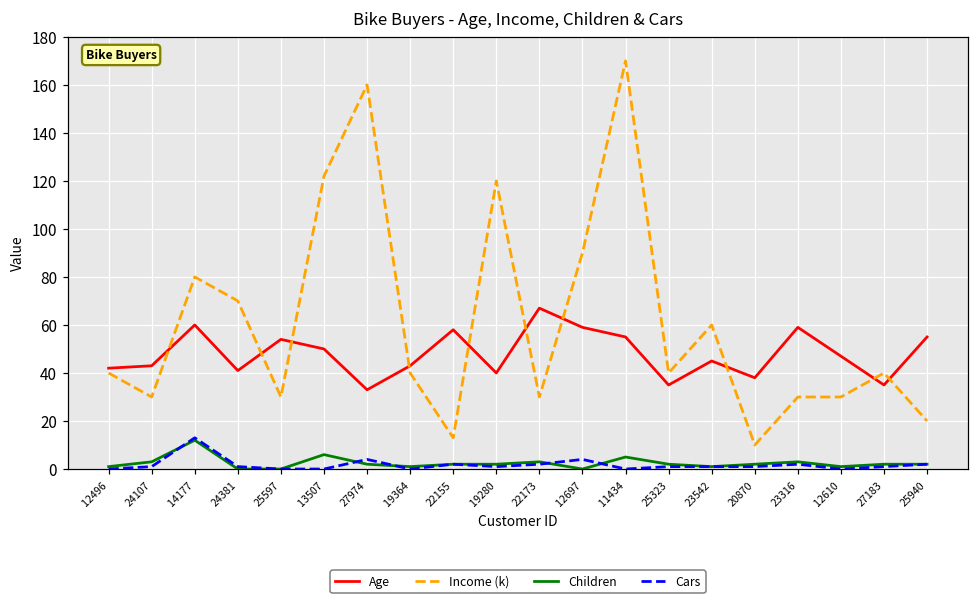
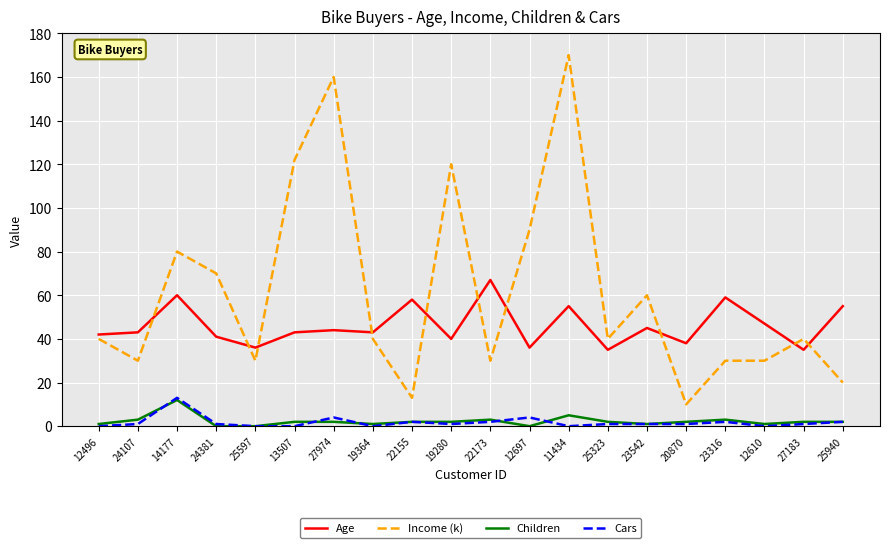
  {
    "Age": {
      "12496": 42,
      "24107": 43,
      "14177": 60,
      "24381": 41,
-     "25597": 54,
-     "13507": 50,
-     "27974": 33,
+     "25597": 36,
+     "13507": 43,
+     "27974": 44,
      "19364": 43,
      "22155": 58,
      "19280": 40,
      "22173": 67,
-     "12697": 59,
+     "12697": 36,
      "11434": 55,
      "25323": 35,
      "23542": 45,
      "20870": 38,
      "23316": 59,
      "12610": 47,
      "27183": 35,
      "25940": 55
    },
    "Income (k)": {
      "12496": 40,
      "24107": 30,
      "14177": 80,
      "24381": 70,
      "25597": 30,
      "13507": 122,
      "27974": 160,
      "19364": 40,
      "22155": 13,
      "19280": 120,
      "22173": 30,
      "12697": 90,
      "11434": 170,
      "25323": 40,
      "23542": 60,
      "20870": 10,
      "23316": 30,
      "12610": 30,
      "27183": 40,
      "25940": 20
    },
    "Children": {
      "24107": 3,
-     "13507": 6,
+     "13507": 2,
      "27974": 2,
      "12697": 0,
      "11434": 5
    },
    "Cars": {
      "24107": 1,
      "13507": 0,
      "27974": 4,
      "12697": 4,
      "11434": 0
    }
  }
